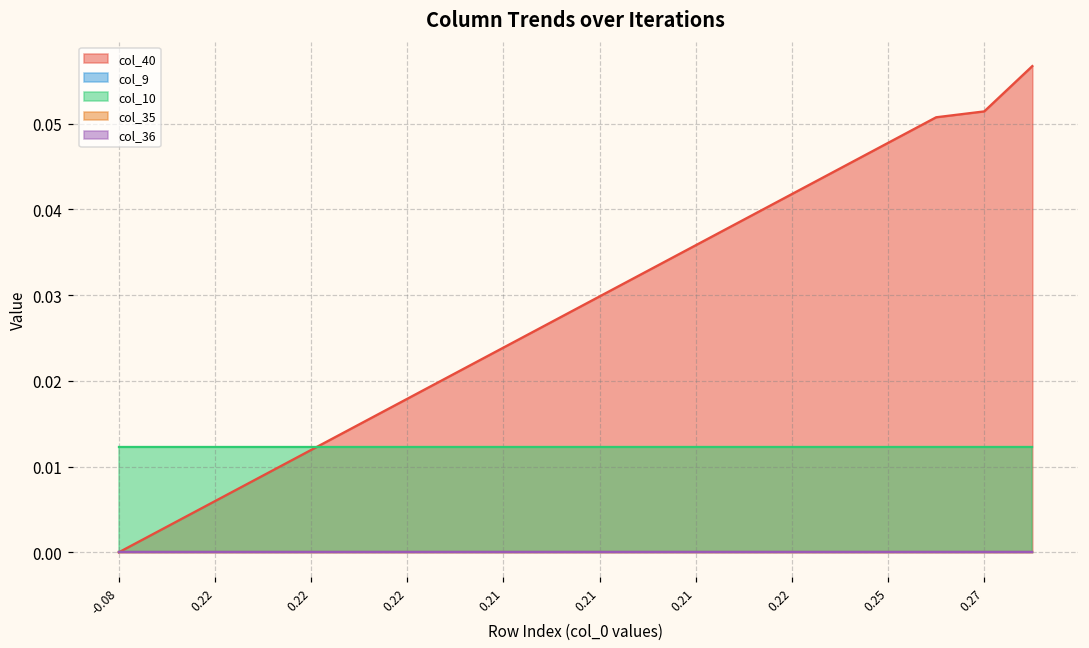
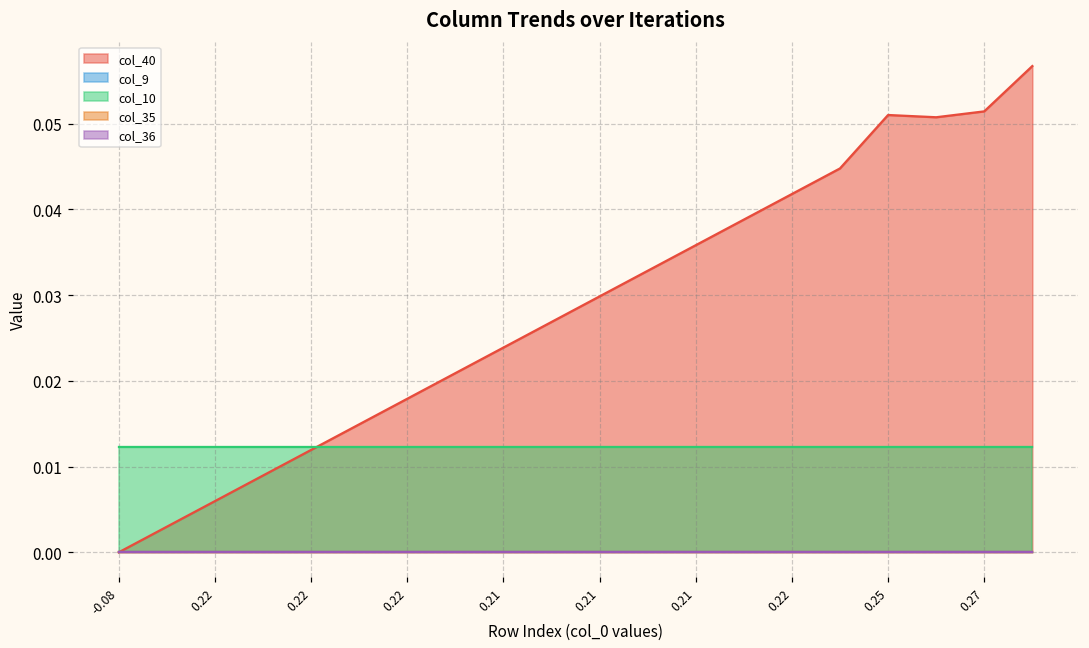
  {
    "col_40": {
-     "0.25": 0.048,
+     "0.25": 0.051,
      "0.27": 0.051
    },
    "col_36": {
      "0.25": 0.000,
      "0.27": 0.000
    },
    "col_10": {
      "-0.08": 0.012,
      "0.25": 0.012,
      "0.27": 0.012
    }
  }
